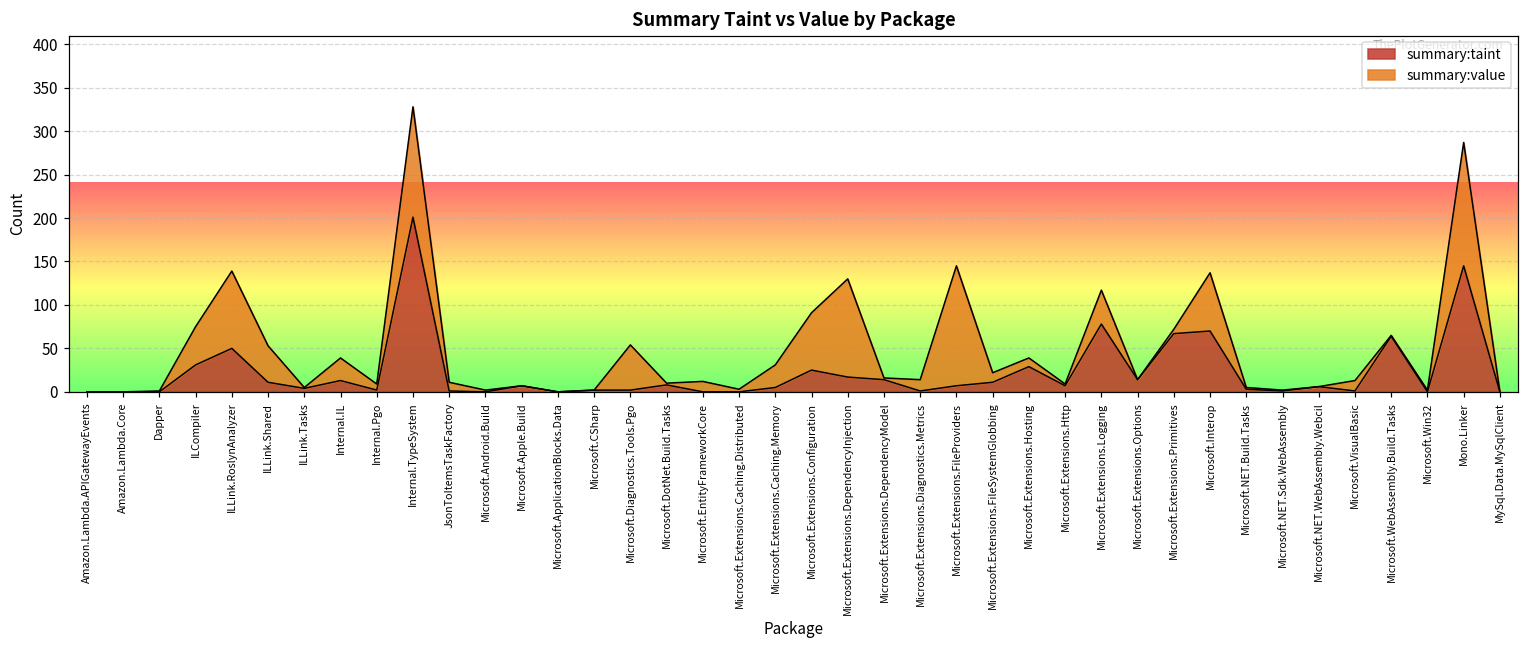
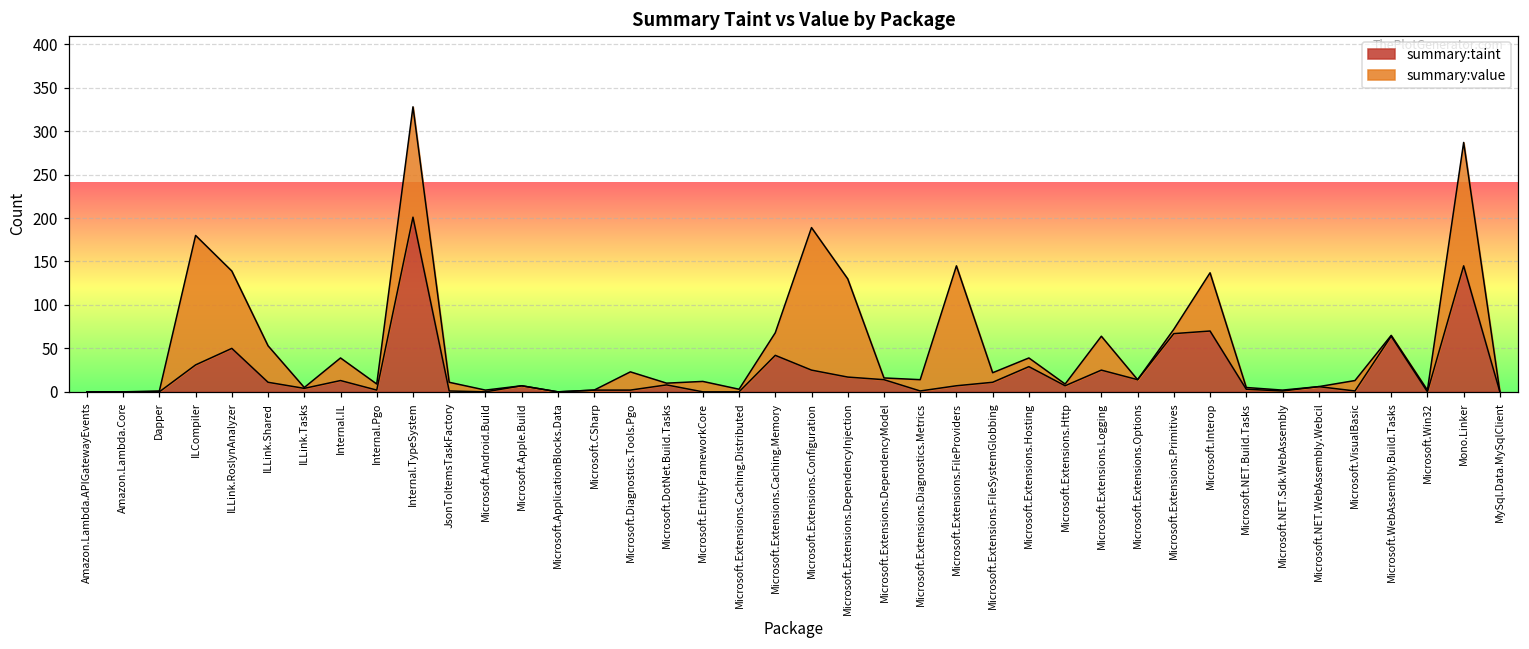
  {
    "summary:taint": {
      "ILCompiler": 30,
      "ILLink.RoslynAnalyzer": 50,
      "ILLink.Shared": 10,
      "Internal.IL": 10,
      "Internal.Pgo": 0,
      "Internal.TypeSystem": 200,
      "JsonToItemsTaskFactory": 0,
      "Microsoft.Diagnostics.Tools.Pgo": 0,
      "Microsoft.EntityFrameworkCore": 0,
-     "Microsoft.Extensions.Caching.Memory": 10,
+     "Microsoft.Extensions.Caching.Memory": 40,
      "Microsoft.Extensions.Configuration": 30,
      "Microsoft.Extensions.DependencyInjection": 20,
      "Microsoft.Extensions.Diagnostics.Metrics": 0,
      "Microsoft.Extensions.FileProviders": 10,
      "Microsoft.Extensions.FileSystemGlobbing": 10,
      "Microsoft.Extensions.Hosting": 30,
-     "Microsoft.Extensions.Logging": 80,
+     "Microsoft.Extensions.Logging": 30,
      "Microsoft.Extensions.Primitives": 70,
      "Microsoft.Interop": 70,
      "Microsoft.VisualBasic": 0,
      "Mono.Linker": 150
    },
    "summary:value": {
-     "ILCompiler": 40,
+     "ILCompiler": 150,
      "ILLink.RoslynAnalyzer": 90,
      "ILLink.Shared": 40,
      "Internal.IL": 30,
      "Internal.Pgo": 10,
      "Internal.TypeSystem": 130,
      "JsonToItemsTaskFactory": 10,
-     "Microsoft.Diagnostics.Tools.Pgo": 50,
+     "Microsoft.Diagnostics.Tools.Pgo": 20,
      "Microsoft.EntityFrameworkCore": 10,
      "Microsoft.Extensions.Caching.Memory": 30,
-     "Microsoft.Extensions.Configuration": 70,
+     "Microsoft.Extensions.Configuration": 160,
      "Microsoft.Extensions.DependencyInjection": 110,
      "Microsoft.Extensions.Diagnostics.Metrics": 10,
      "Microsoft.Extensions.FileProviders": 140,
      "Microsoft.Extensions.FileSystemGlobbing": 10,
      "Microsoft.Extensions.Hosting": 10,
      "Microsoft.Extensions.Logging": 40,
      "Microsoft.Extensions.Primitives": 10,
      "Microsoft.Interop": 70,
      "Microsoft.VisualBasic": 10,
      "Mono.Linker": 140
    }
  }
